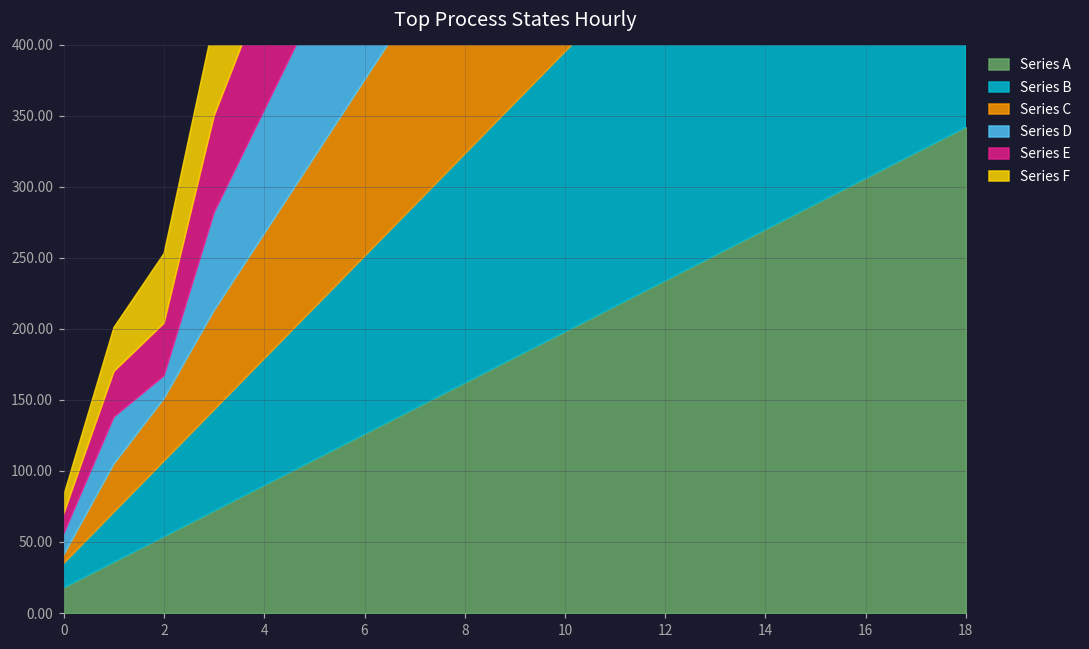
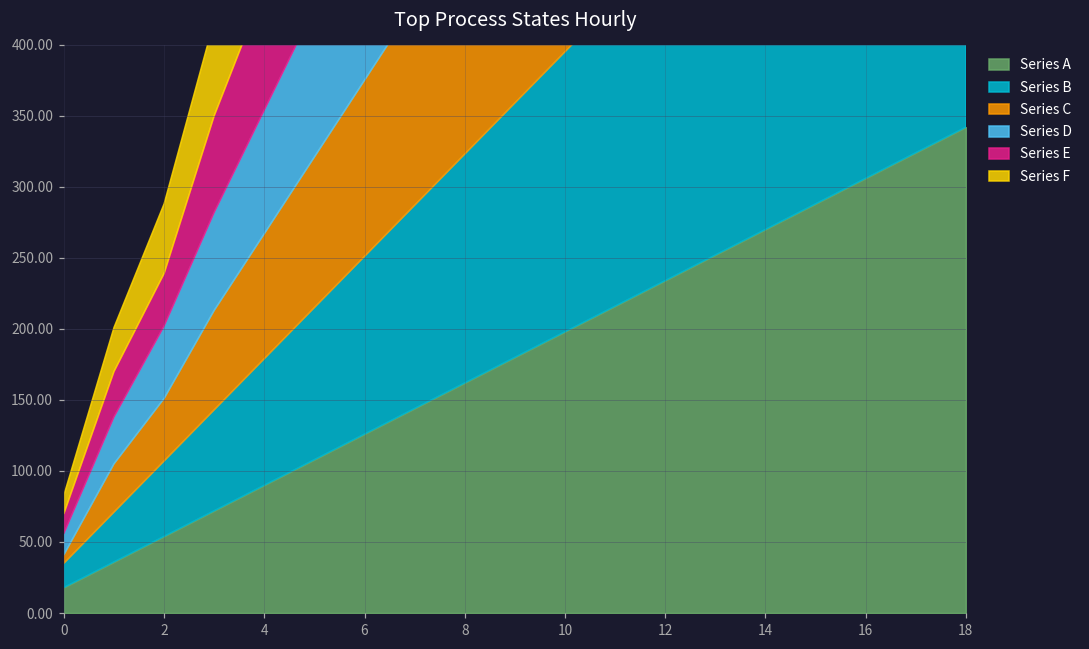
  {
    "Series A": {
      "0": 18,
      "2": 54,
      "4": 90,
      "6": 126,
      "8": 162,
      "10": 198,
      "12": 234,
      "14": 270,
      "16": 306,
      "18": 342
    },
    "Series B": {
      "0": 17,
      "2": 53,
      "4": 89,
      "6": 125,
      "8": 161,
      "10": 197
    },
    "Series C": {
      "0": 6,
      "2": 44,
      "4": 88,
      "6": 124
    },
    "Series D": {
      "0": 15,
-     "2": 16,
+     "2": 51,
      "4": 87
    },
    "Series E": {
      "0": 14,
      "2": 37
    },
    "Series F": {
      "0": 13,
      "2": 49
    }
  }
